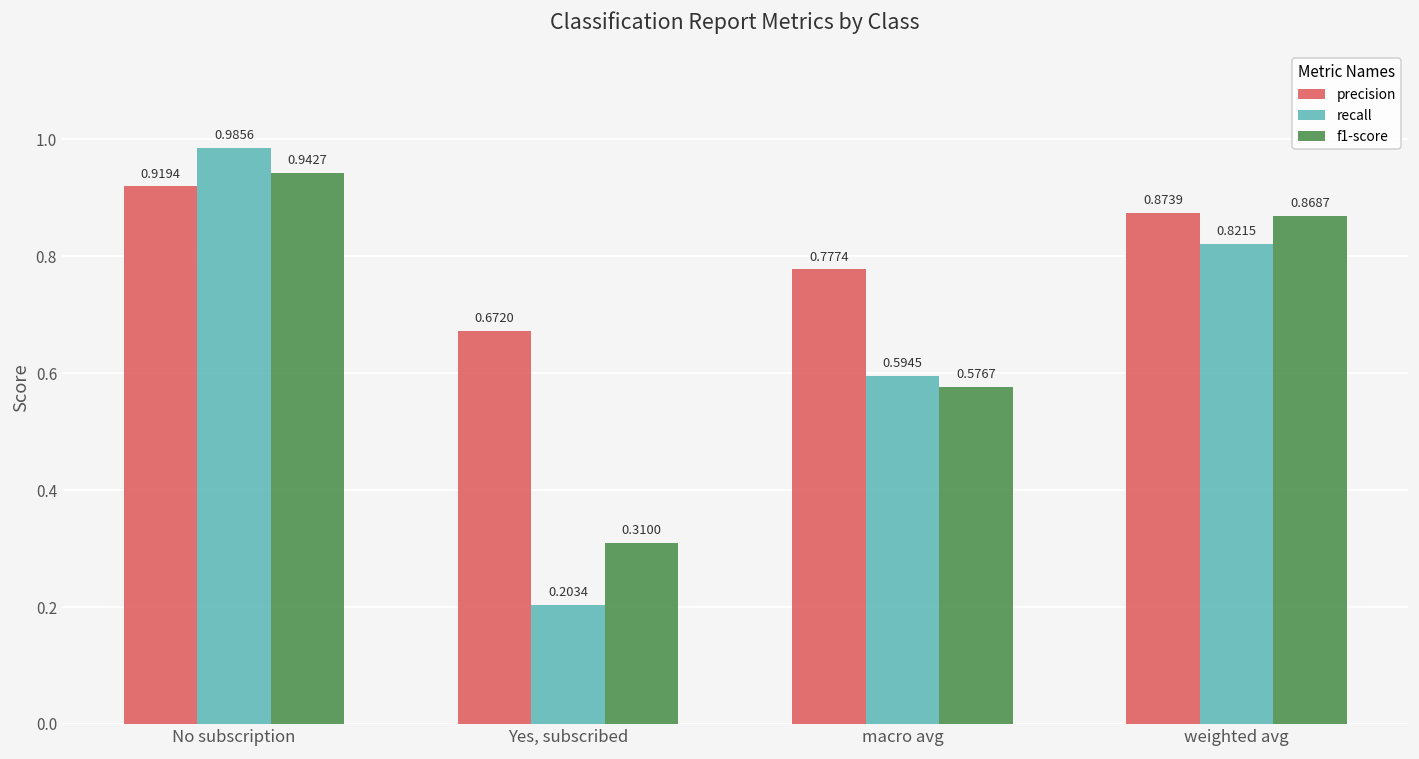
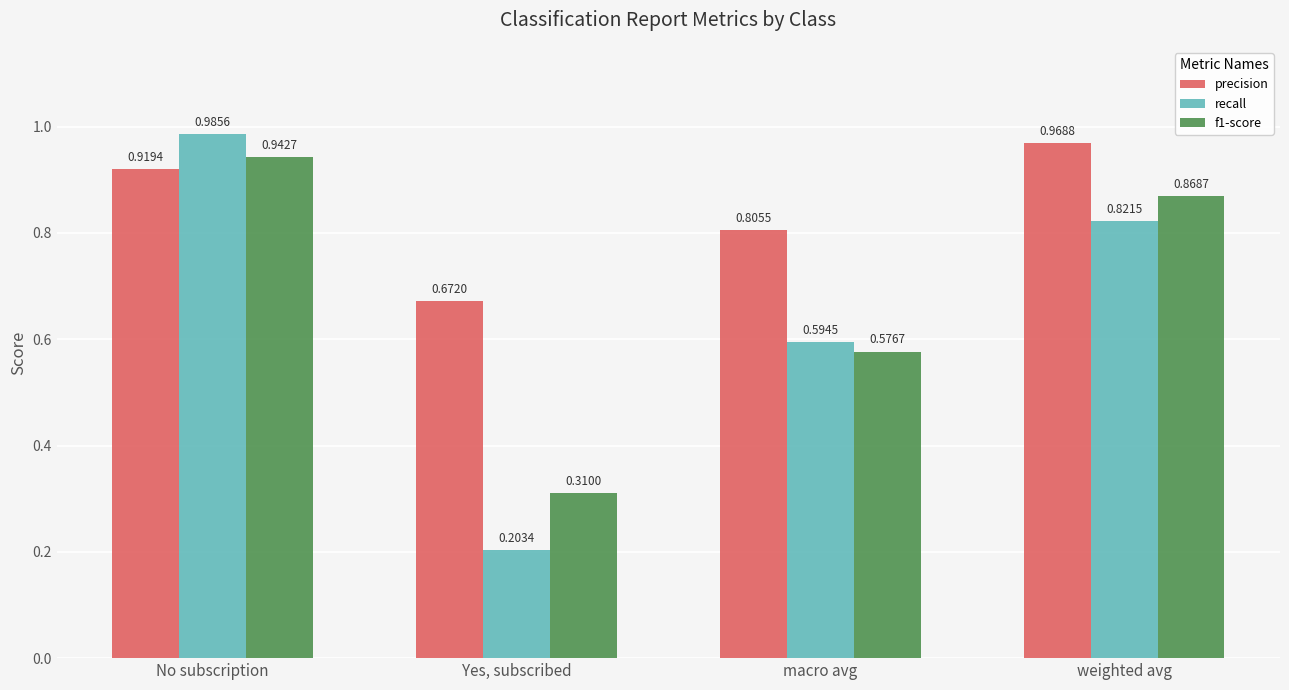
  {
    "precision": {
      "No subscription": 0.9194,
      "Yes, subscribed": 0.6720,
-     "macro avg": 0.7774,
-     "weighted avg": 0.8739
+     "macro avg": 0.8055,
+     "weighted avg": 0.9688
    },
    "recall": {
      "No subscription": 0.9856,
      "Yes, subscribed": 0.2034,
      "macro avg": 0.5945,
      "weighted avg": 0.8215
    },
    "f1-score": {
      "No subscription": 0.9427,
      "Yes, subscribed": 0.3100,
      "macro avg": 0.5767,
      "weighted avg": 0.8687
    }
  }
